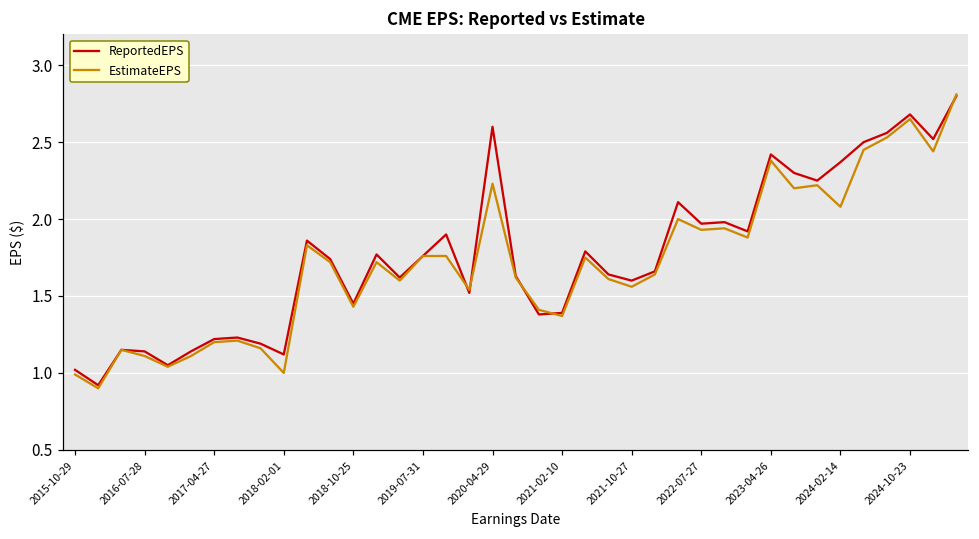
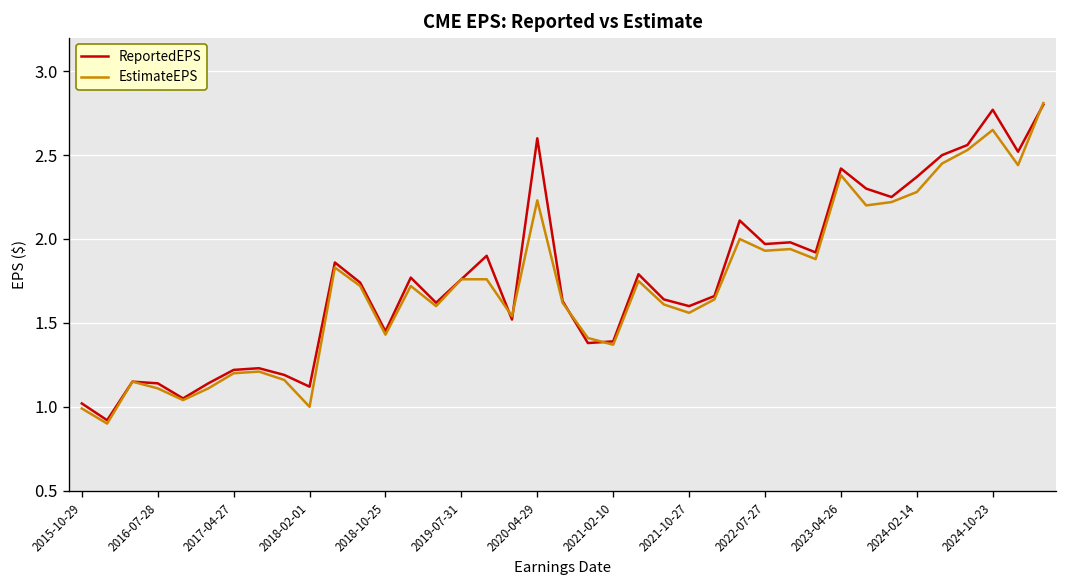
  {
    "ReportedEPS": {
      "2015-10-29": 1.02,
      "2016-07-28": 1.14,
      "2017-04-27": 1.22,
      "2018-02-01": 1.12,
      "2018-10-25": 1.45,
      "2020-04-29": 2.60,
      "2021-02-10": 1.39,
      "2021-10-27": 1.60,
      "2022-07-27": 1.97,
      "2023-04-26": 2.42,
      "2024-02-14": 2.37,
-     "2024-10-23": 2.68
+     "2024-10-23": 2.77
    },
    "EstimateEPS": {
      "2015-10-29": 0.99,
      "2016-07-28": 1.11,
      "2017-04-27": 1.20,
      "2018-02-01": 1.00,
      "2018-10-25": 1.43,
      "2020-04-29": 2.23,
      "2021-02-10": 1.37,
      "2021-10-27": 1.56,
      "2022-07-27": 1.93,
      "2023-04-26": 2.38,
-     "2024-02-14": 2.08,
+     "2024-02-14": 2.28,
      "2024-10-23": 2.65
    }
  }
